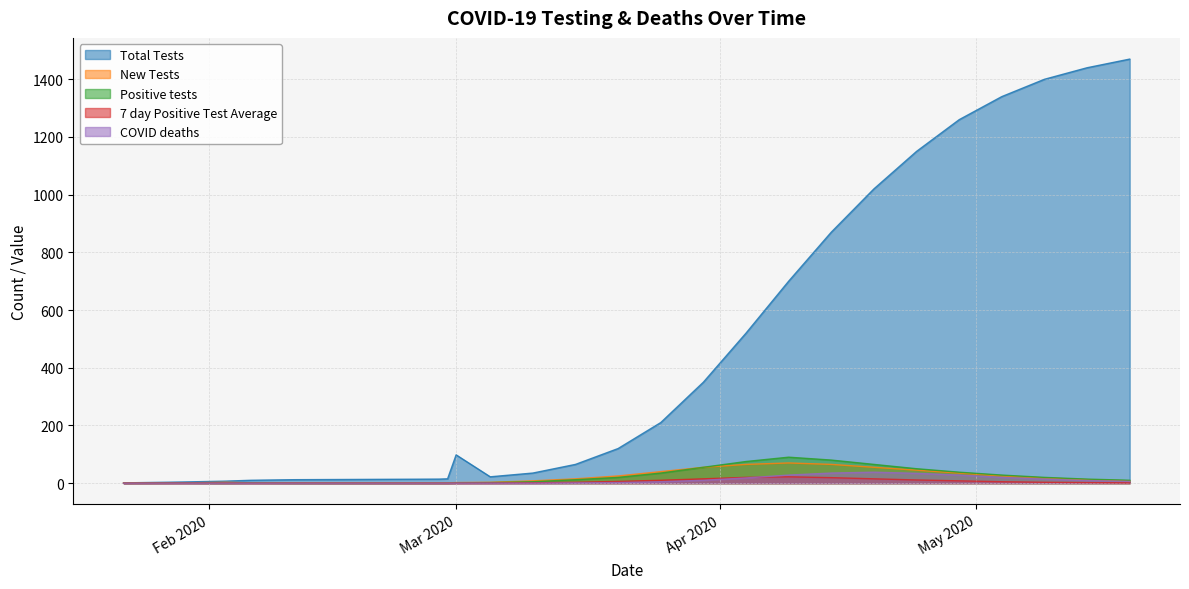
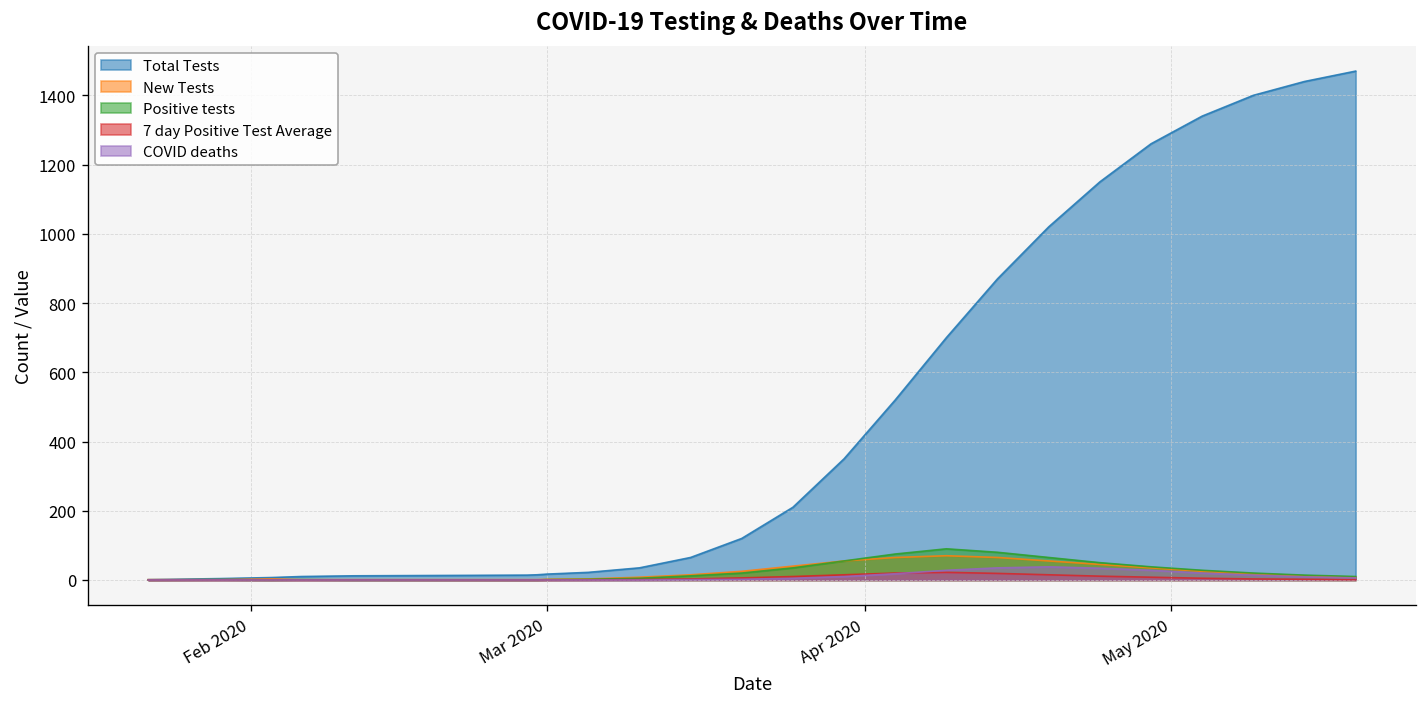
  {
    "Total Tests": {
-     "Mar 2020": 100
+     "Mar 2020": 20
    }
  }
